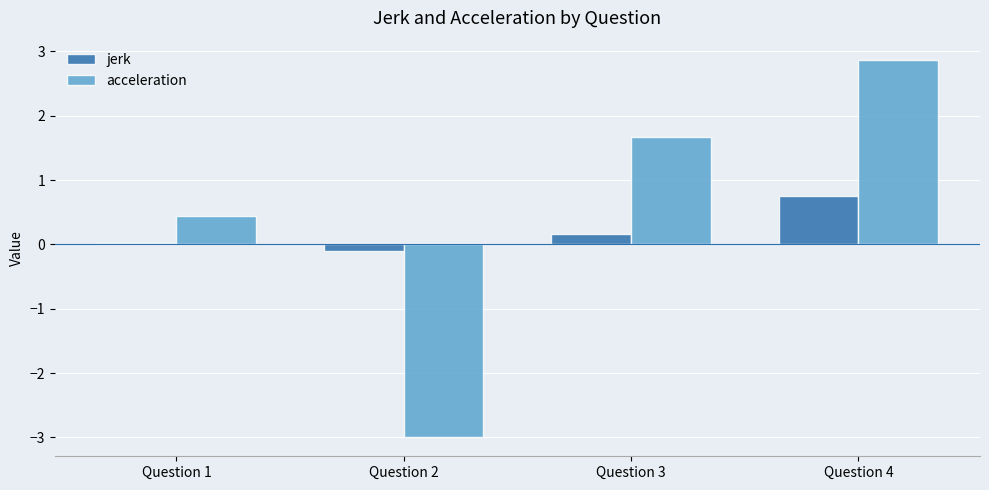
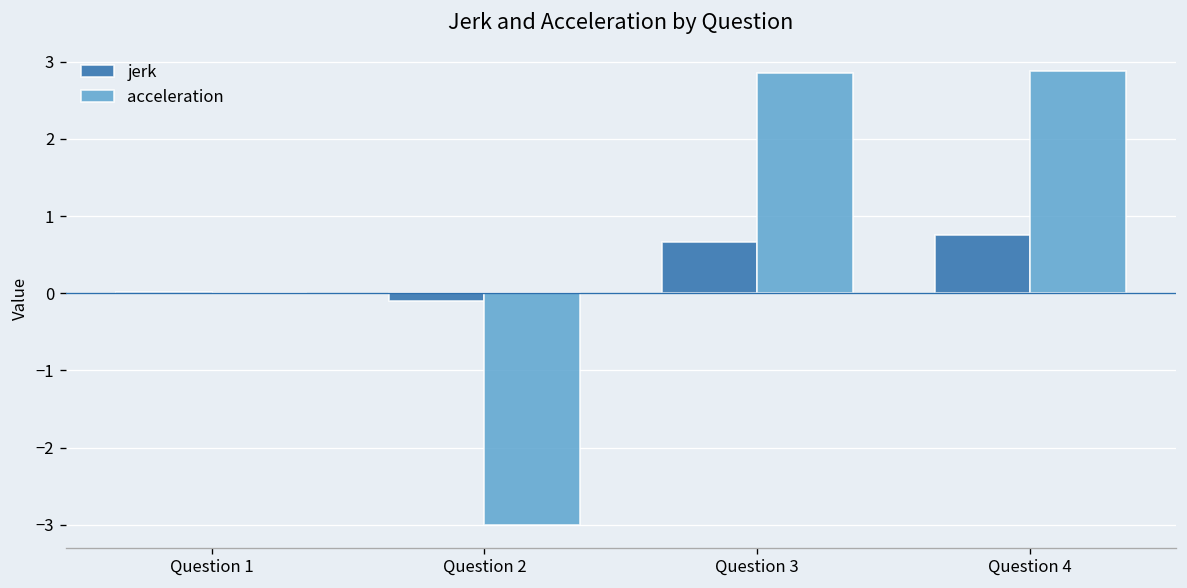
  {
    "jerk": {
      "Question 2": -0.1,
-     "Question 3": 0.2,
+     "Question 3": 0.7,
      "Question 4": 0.8
    },
    "acceleration": {
-     "Question 1": 0.4,
+     "Question 1": 0.0,
      "Question 2": -3.0,
-     "Question 3": 1.7,
+     "Question 3": 2.9,
      "Question 4": 2.9
    }
  }
